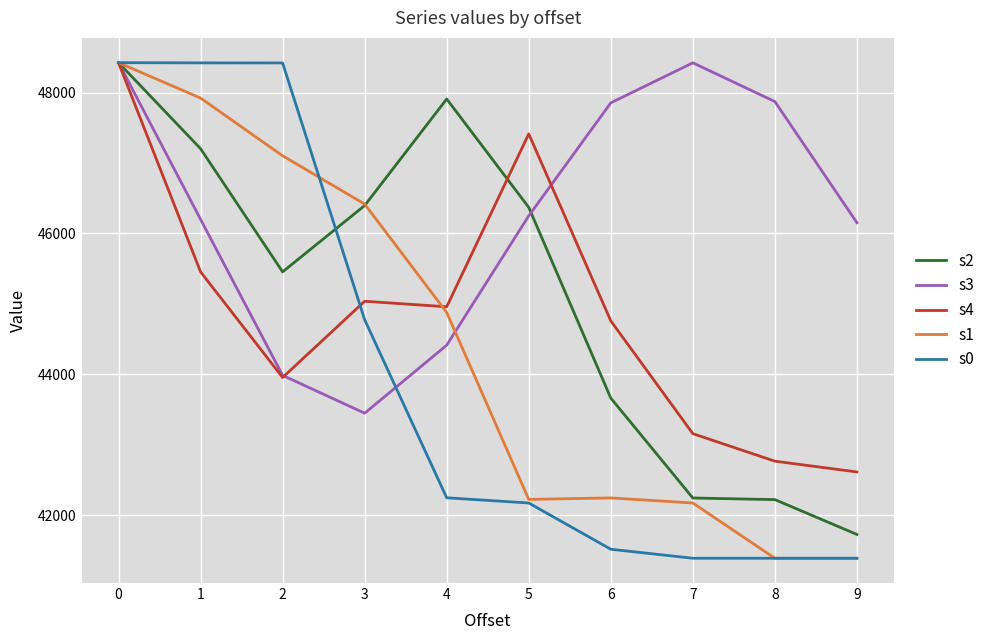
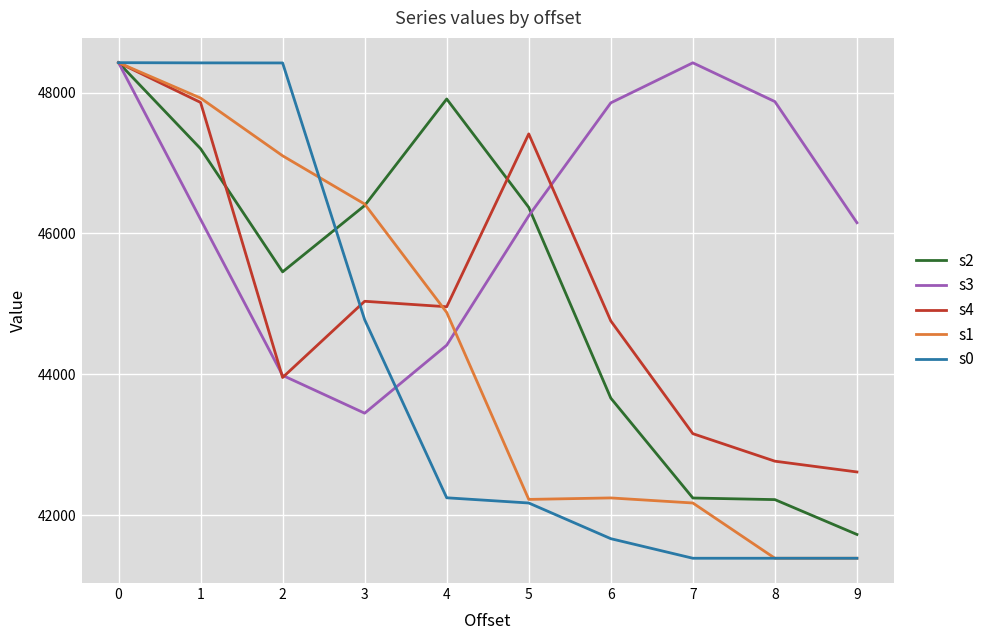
  {
    "s2": {
      "1": 47200,
      "2": 45500,
      "4": 47900,
      "5": 46400,
      "6": 43700,
      "7": 42200,
      "8": 42200,
      "9": 41700
    },
    "s3": {
      "1": 46200,
      "3": 43400,
      "4": 44400,
      "5": 46300,
      "6": 47900,
      "7": 48400,
      "8": 47900,
      "9": 46200
    },
    "s4": {
-     "1": 45500,
+     "1": 47900,
      "3": 45000,
      "4": 45000,
      "5": 47400,
      "6": 44800,
      "7": 43200,
      "8": 42800,
      "9": 42600
    },
    "s1": {
      "1": 47900,
      "2": 47100,
      "4": 44900,
      "5": 42200,
      "6": 42200,
      "7": 42200
    },
    "s0": {
      "1": 48400,
      "2": 48400,
      "3": 44800,
      "4": 42200,
      "5": 42200,
-     "6": 41500,
+     "6": 41700,
      "7": 41400
    }
  }
